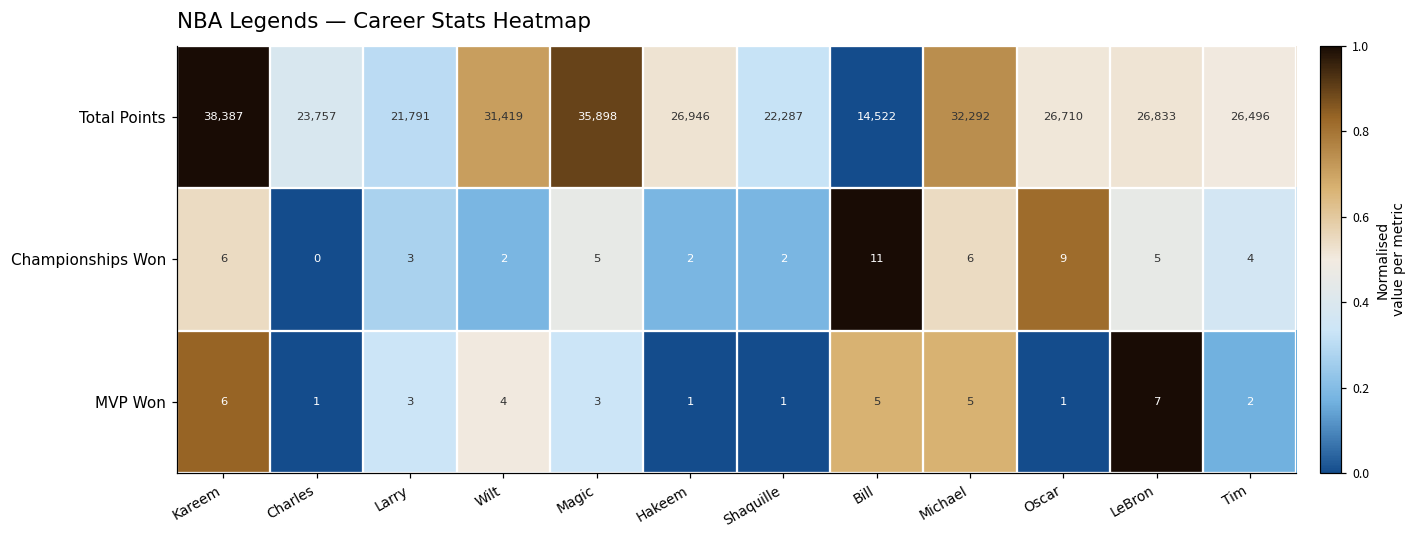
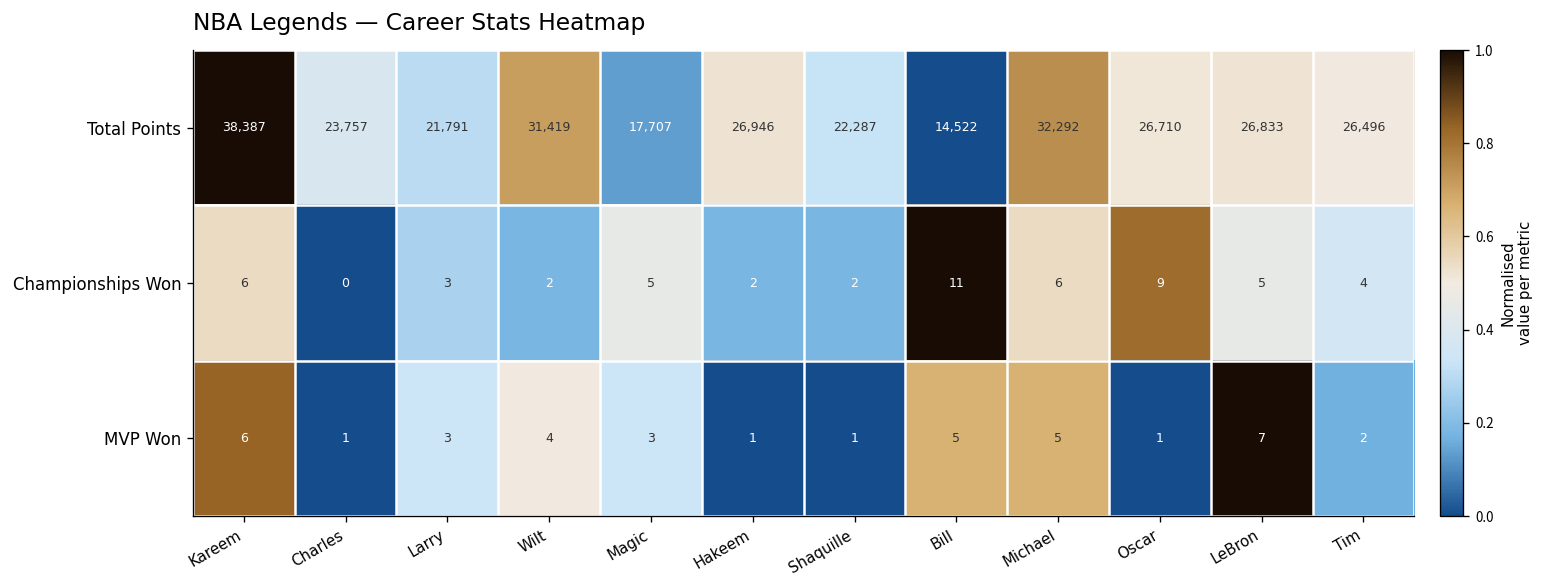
  {
    "Total Points": {
      "Kareem": "38,387",
      "Charles": "23,757",
      "Larry": "21,791",
      "Wilt": "31,419",
-     "Magic": "35,898",
+     "Magic": "17,707",
      "Hakeem": "26,946",
      "Shaquille": "22,287",
      "Bill": "14,522",
      "Michael": "32,292",
      "Oscar": "26,710",
      "LeBron": "26,833",
      "Tim": "26,496"
    },
    "Championships Won": {
      "Kareem": "6",
      "Charles": "0",
      "Larry": "3",
      "Wilt": "2",
      "Magic": "5",
      "Hakeem": "2",
      "Shaquille": "2",
      "Bill": "11",
      "Michael": "6",
      "Oscar": "9",
      "LeBron": "5",
      "Tim": "4"
    },
    "MVP Won": {
      "Kareem": "6",
      "Charles": "1",
      "Larry": "3",
      "Wilt": "4",
      "Magic": "3",
      "Hakeem": "1",
      "Shaquille": "1",
      "Bill": "5",
      "Michael": "5",
      "Oscar": "1",
      "LeBron": "7",
      "Tim": "2"
    }
  }
